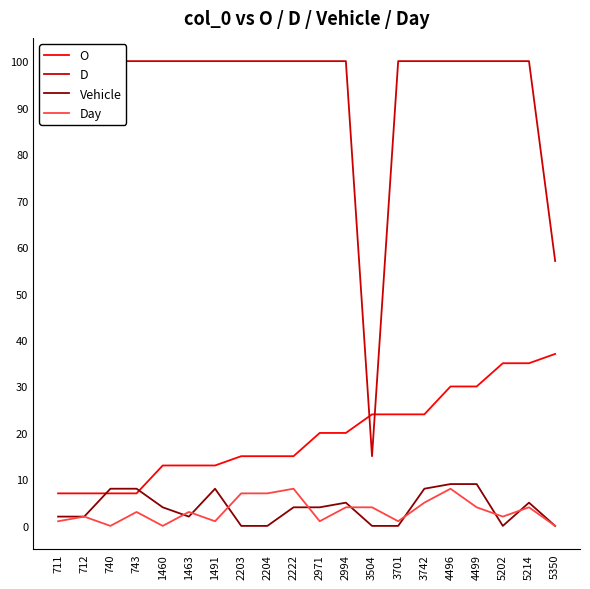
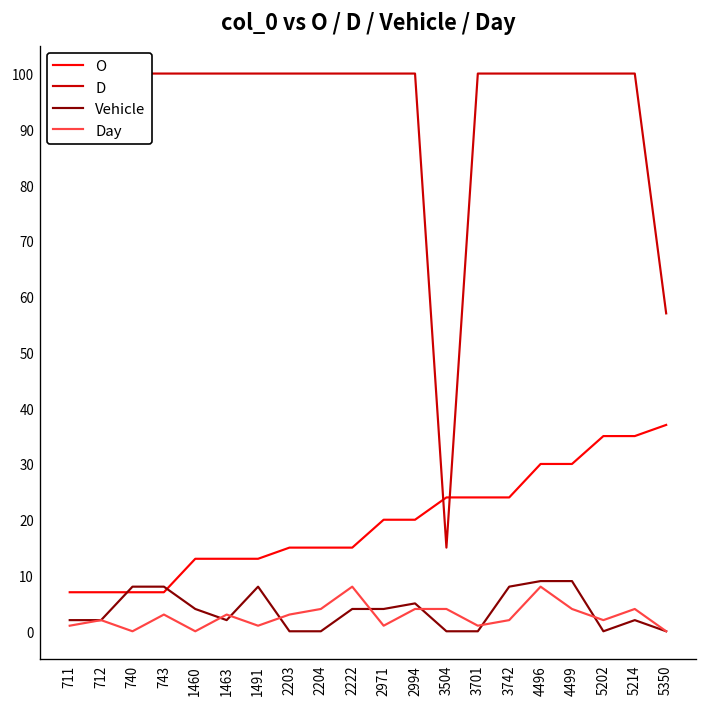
  {
    "Vehicle": {
      "711": 2,
      "740": 8,
      "743": 8,
      "1460": 4,
      "1463": 2,
      "1491": 8,
      "2203": 0,
      "2204": 0,
      "2222": 4,
      "2971": 4,
      "2994": 5,
      "3504": 0,
      "3701": 0,
      "3742": 8,
      "4496": 9,
      "4499": 9,
      "5202": 0,
-     "5214": 5
+     "5214": 2
    },
    "Day": {
      "711": 1,
      "740": 0,
      "743": 3,
      "1460": 0,
      "1463": 3,
      "1491": 1,
-     "2203": 7,
-     "2204": 7,
+     "2203": 3,
+     "2204": 4,
      "2222": 8,
      "2971": 1,
      "2994": 4,
      "3504": 4,
      "3701": 1,
-     "3742": 5,
+     "3742": 2,
      "4496": 8,
      "4499": 4,
      "5202": 2,
      "5214": 4
    }
  }
